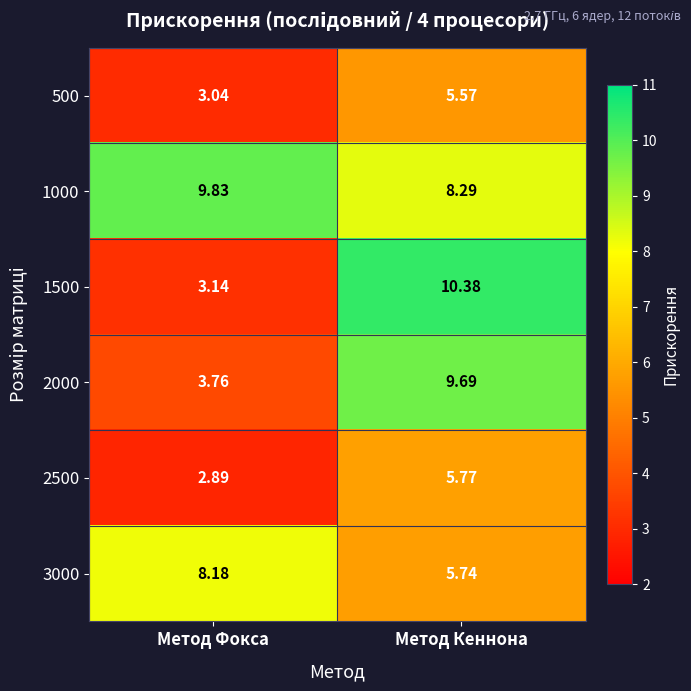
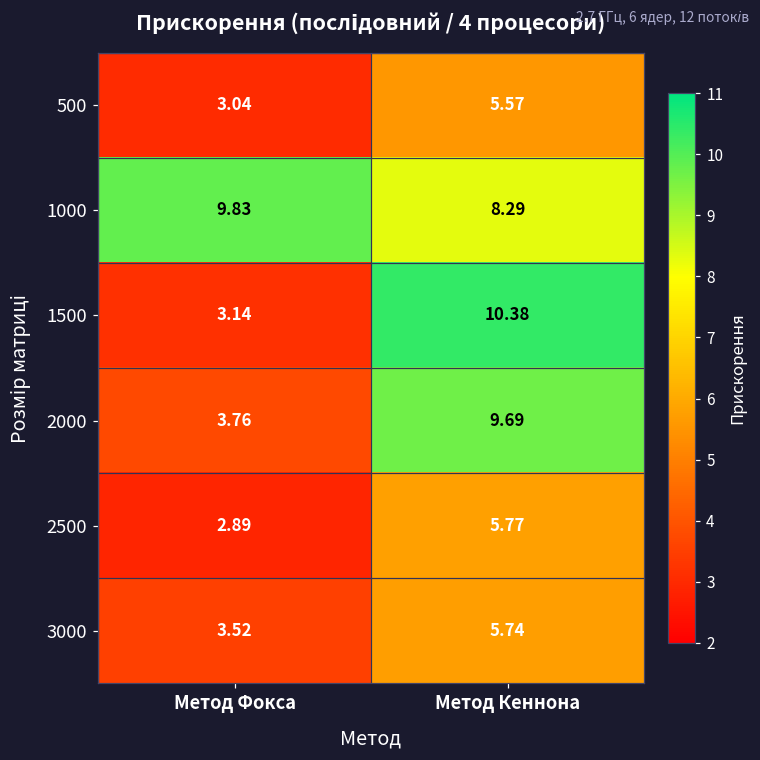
  {
    "500": {
      "Метод Фокса": 3.04,
      "Метод Кеннона": 5.57
    },
    "1000": {
      "Метод Фокса": 9.83,
      "Метод Кеннона": 8.29
    },
    "1500": {
      "Метод Фокса": 3.14,
      "Метод Кеннона": 10.38
    },
    "2000": {
      "Метод Фокса": 3.76,
      "Метод Кеннона": 9.69
    },
    "2500": {
      "Метод Фокса": 2.89,
      "Метод Кеннона": 5.77
    },
    "3000": {
-     "Метод Фокса": 8.18,
+     "Метод Фокса": 3.52,
      "Метод Кеннона": 5.74
    }
  }
